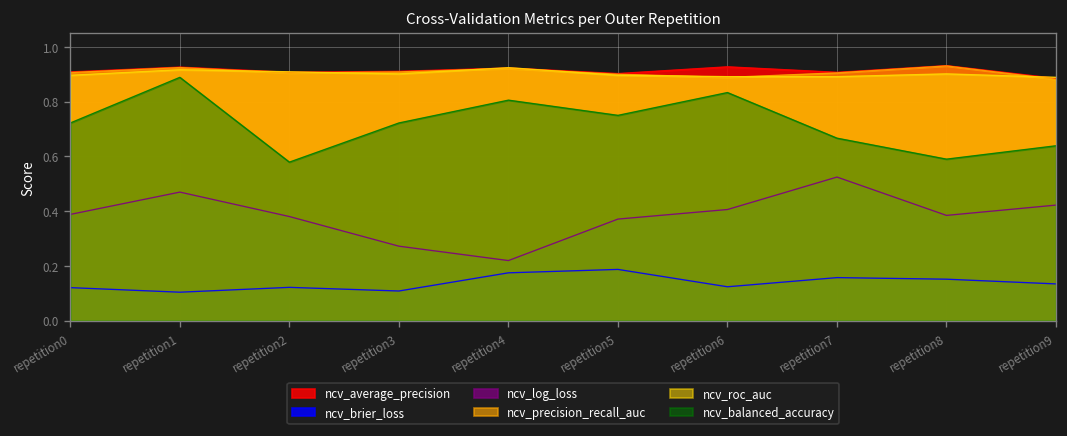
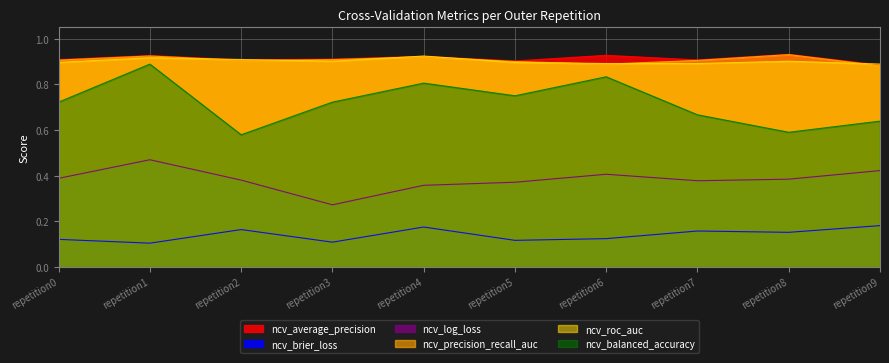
  {
    "ncv_average_precision": {
      "repetition6": 0.93
    },
    "ncv_brier_loss": {
      "repetition0": 0.12,
      "repetition1": 0.10,
-     "repetition2": 0.12,
+     "repetition2": 0.16,
      "repetition3": 0.11,
      "repetition4": 0.17,
-     "repetition5": 0.19,
+     "repetition5": 0.12,
      "repetition6": 0.12,
      "repetition7": 0.16,
      "repetition8": 0.15,
-     "repetition9": 0.13
+     "repetition9": 0.18
    },
    "ncv_log_loss": {
      "repetition0": 0.39,
      "repetition1": 0.47,
      "repetition2": 0.38,
      "repetition3": 0.27,
-     "repetition4": 0.22,
+     "repetition4": 0.36,
      "repetition5": 0.37,
      "repetition6": 0.41,
-     "repetition7": 0.52,
+     "repetition7": 0.38,
      "repetition8": 0.38,
      "repetition9": 0.42
    },
    "ncv_balanced_accuracy": {
      "repetition0": 0.72,
      "repetition1": 0.89,
      "repetition2": 0.58,
      "repetition3": 0.72,
      "repetition4": 0.81,
      "repetition5": 0.75,
      "repetition6": 0.83,
      "repetition7": 0.67,
      "repetition8": 0.59,
      "repetition9": 0.64
    }
  }
